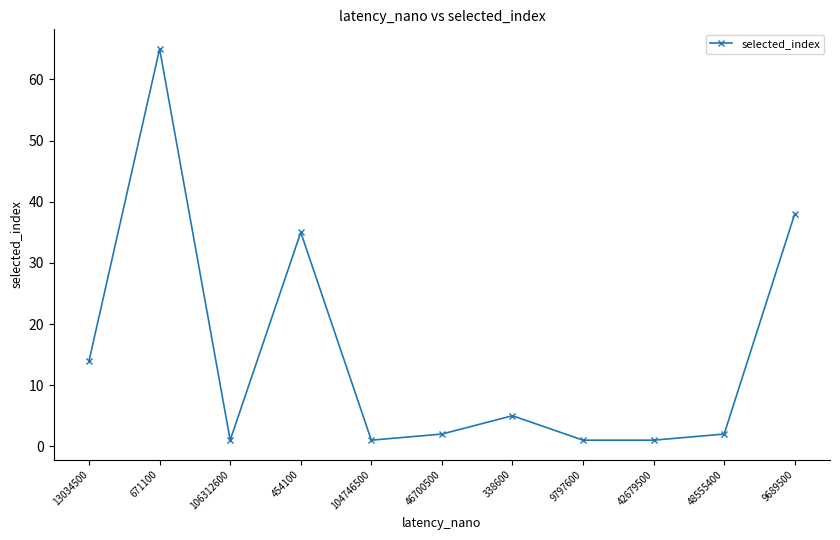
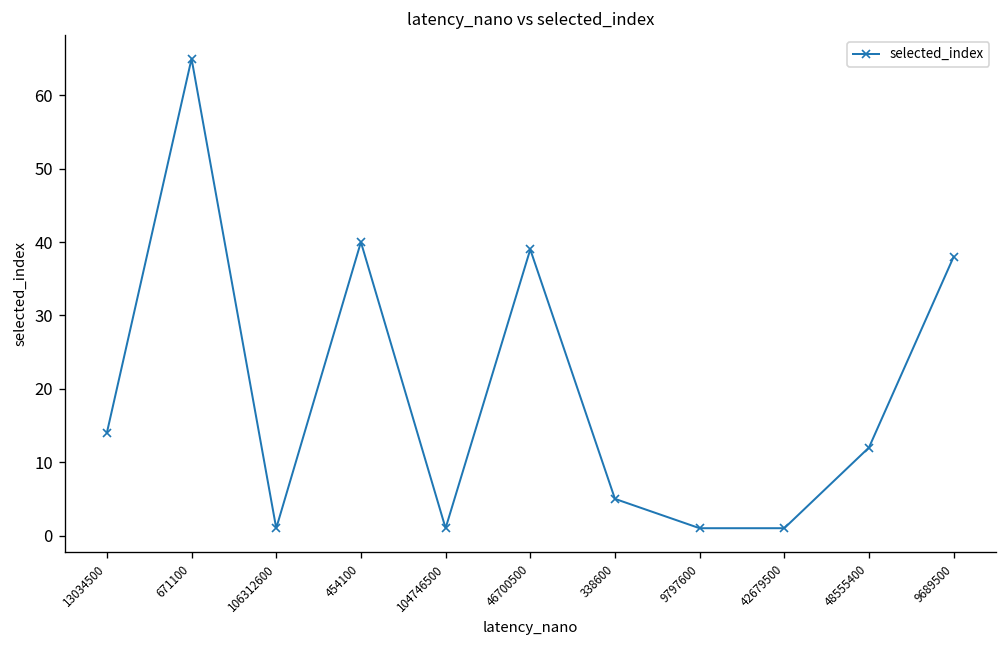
  {
    "13034500": 14,
    "671100": 65,
    "106312600": 1,
-   "454100": 35,
+   "454100": 40,
    "104746500": 1,
-   "46700500": 2,
+   "46700500": 39,
    "338600": 5,
    "9797600": 1,
    "42679500": 1,
-   "48555400": 2,
+   "48555400": 12,
    "9689500": 38
  }
